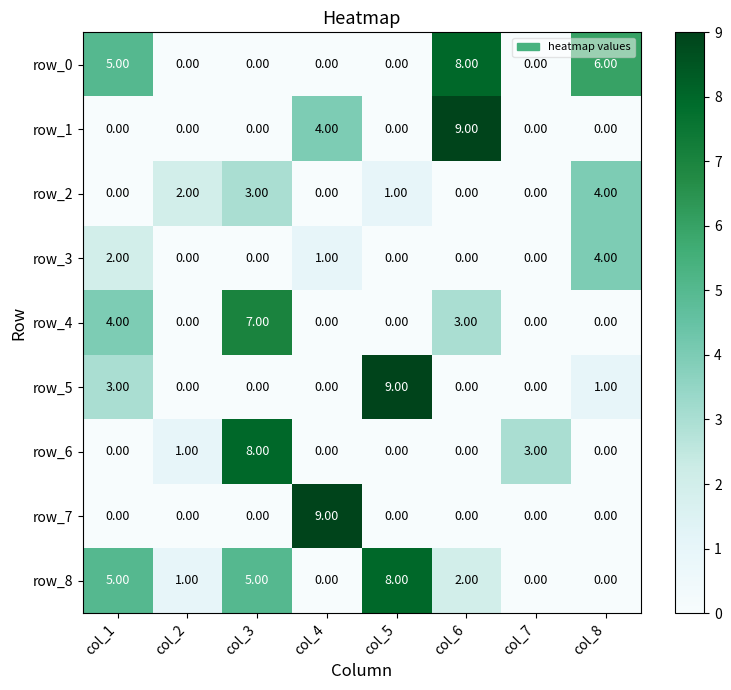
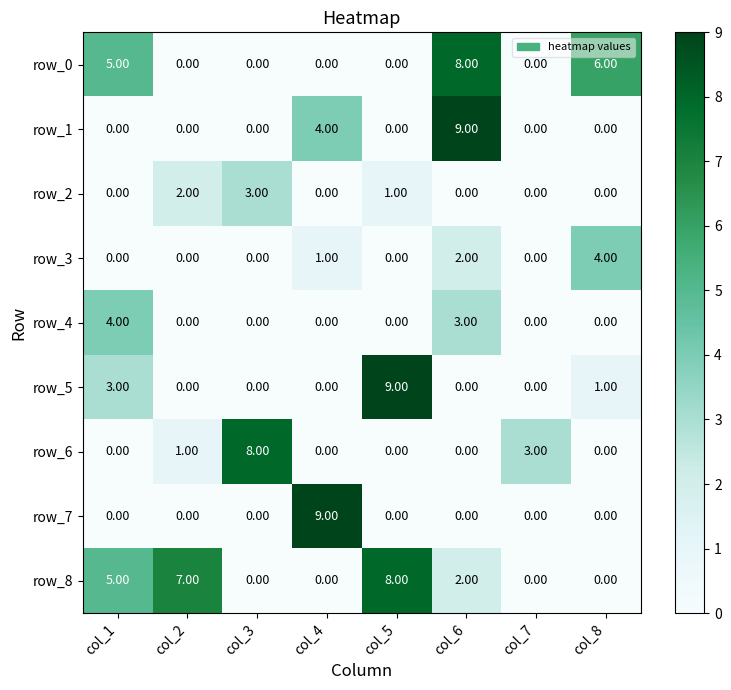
  {
    "row_0": {
      "col_1": 5.00,
      "col_2": 0.00,
      "col_3": 0.00,
      "col_4": 0.00,
      "col_5": 0.00,
      "col_6": 8.00,
      "col_7": 0.00,
      "col_8": 6.00
    },
    "row_1": {
      "col_1": 0.00,
      "col_2": 0.00,
      "col_3": 0.00,
      "col_4": 4.00,
      "col_5": 0.00,
      "col_6": 9.00,
      "col_7": 0.00,
      "col_8": 0.00
    },
    "row_2": {
      "col_1": 0.00,
      "col_2": 2.00,
      "col_3": 3.00,
      "col_4": 0.00,
      "col_5": 1.00,
      "col_6": 0.00,
      "col_7": 0.00,
-     "col_8": 4.00
+     "col_8": 0.00
    },
    "row_3": {
-     "col_1": 2.00,
+     "col_1": 0.00,
      "col_2": 0.00,
      "col_3": 0.00,
      "col_4": 1.00,
      "col_5": 0.00,
-     "col_6": 0.00,
+     "col_6": 2.00,
      "col_7": 0.00,
      "col_8": 4.00
    },
    "row_4": {
      "col_1": 4.00,
      "col_2": 0.00,
-     "col_3": 7.00,
+     "col_3": 0.00,
      "col_4": 0.00,
      "col_5": 0.00,
      "col_6": 3.00,
      "col_7": 0.00,
      "col_8": 0.00
    },
    "row_5": {
      "col_1": 3.00,
      "col_2": 0.00,
      "col_3": 0.00,
      "col_4": 0.00,
      "col_5": 9.00,
      "col_6": 0.00,
      "col_7": 0.00,
      "col_8": 1.00
    },
    "row_6": {
      "col_1": 0.00,
      "col_2": 1.00,
      "col_3": 8.00,
      "col_4": 0.00,
      "col_5": 0.00,
      "col_6": 0.00,
      "col_7": 3.00,
      "col_8": 0.00
    },
    "row_7": {
      "col_1": 0.00,
      "col_2": 0.00,
      "col_3": 0.00,
      "col_4": 9.00,
      "col_5": 0.00,
      "col_6": 0.00,
      "col_7": 0.00,
      "col_8": 0.00
    },
    "row_8": {
      "col_1": 5.00,
-     "col_2": 1.00,
-     "col_3": 5.00,
+     "col_2": 7.00,
+     "col_3": 0.00,
      "col_4": 0.00,
      "col_5": 8.00,
      "col_6": 2.00,
      "col_7": 0.00,
      "col_8": 0.00
    }
  }
